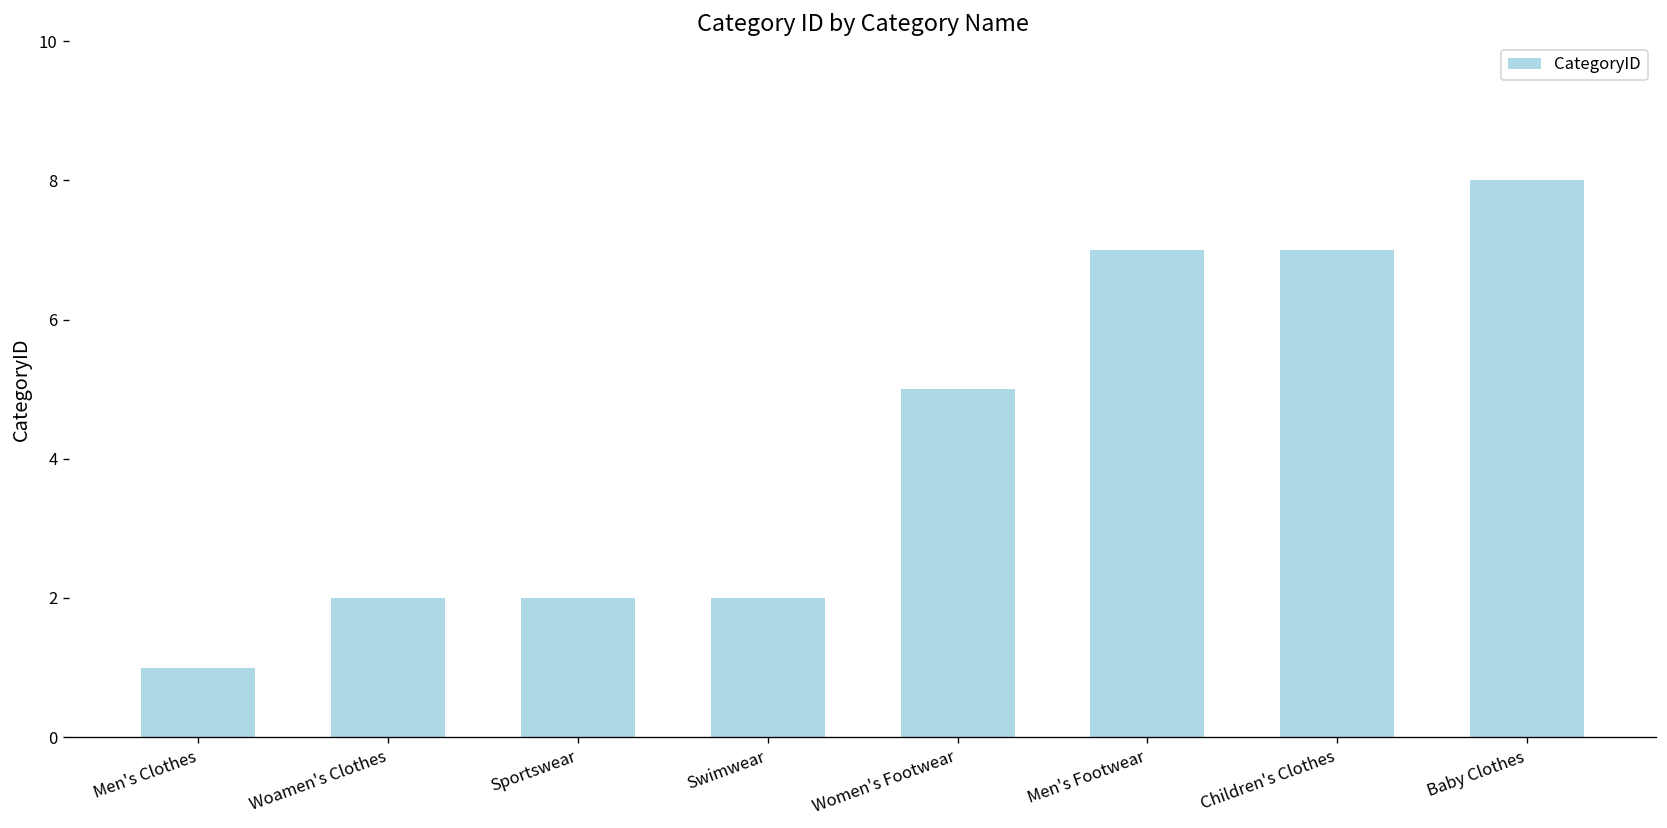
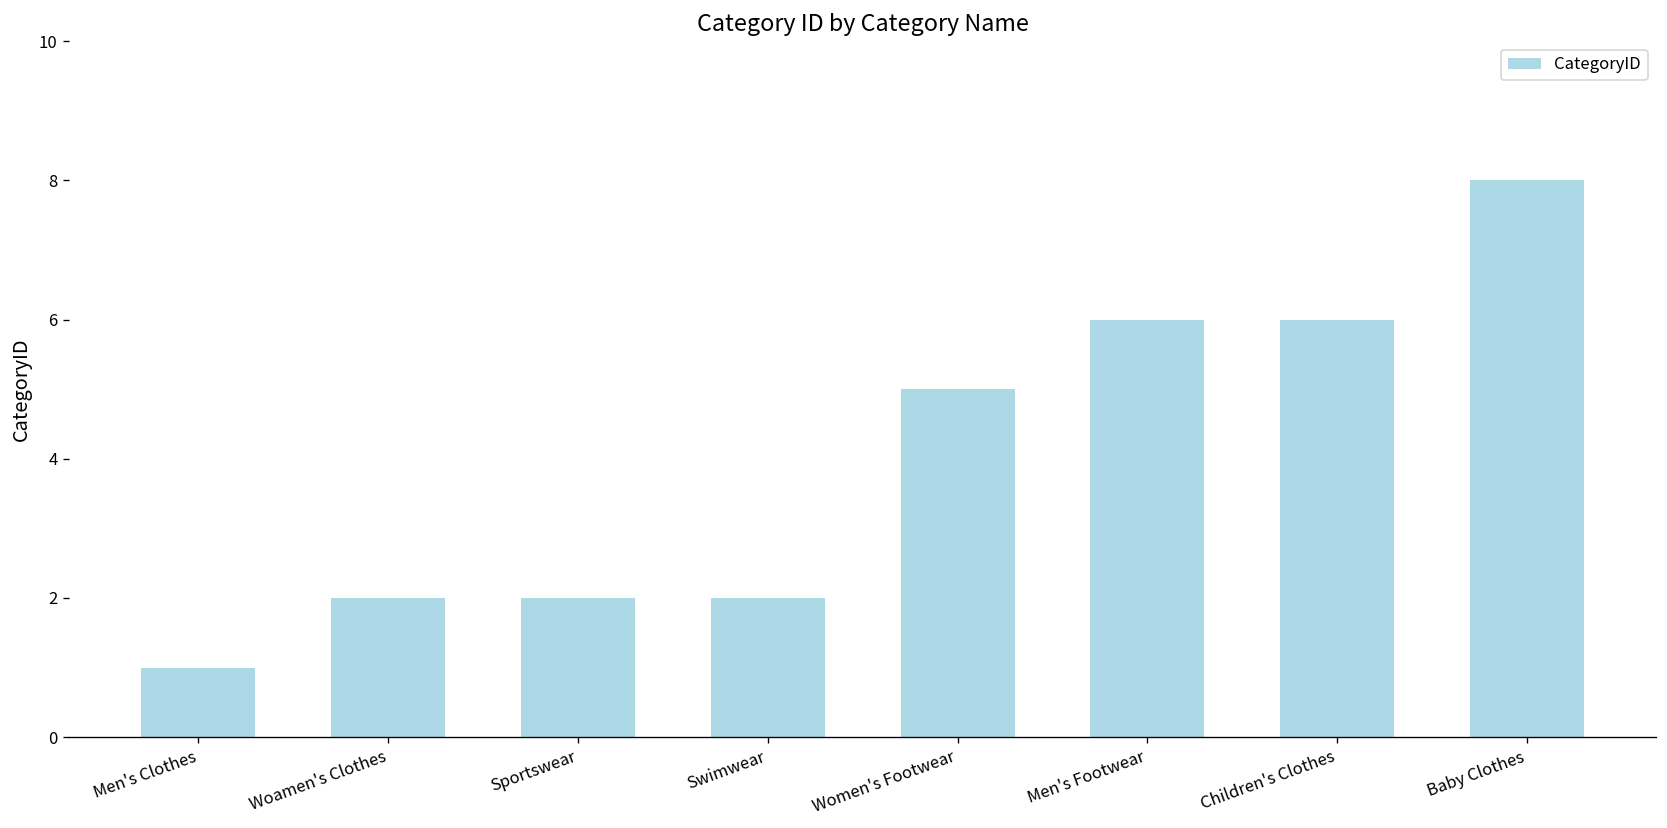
  {
    "Men's Clothes": 1,
    "Woamen's Clothes": 2,
    "Sportswear": 2,
    "Swimwear": 2,
    "Women's Footwear": 5,
-   "Men's Footwear": 7,
-   "Children's Clothes": 7,
+   "Men's Footwear": 6,
+   "Children's Clothes": 6,
    "Baby Clothes": 8
  }
